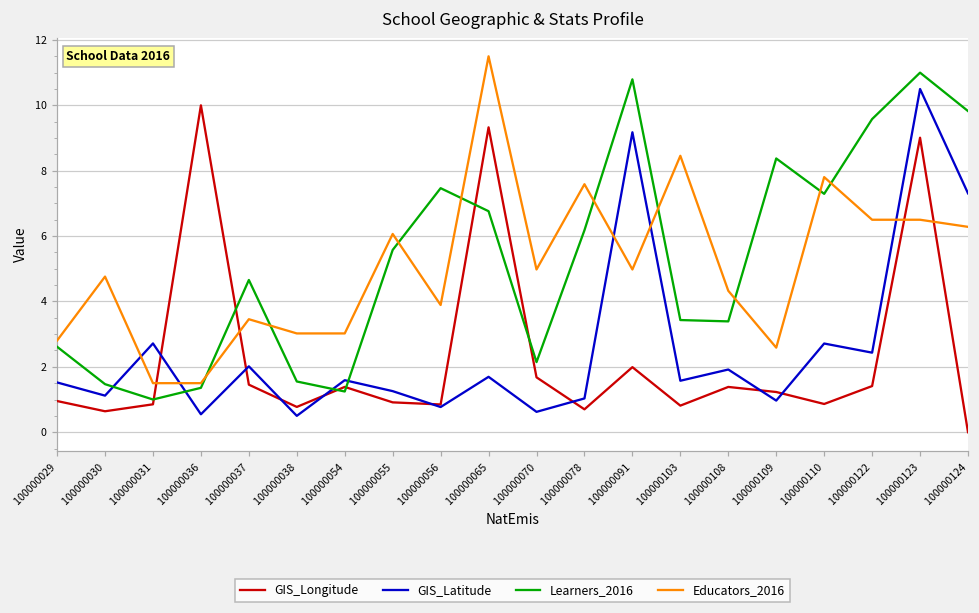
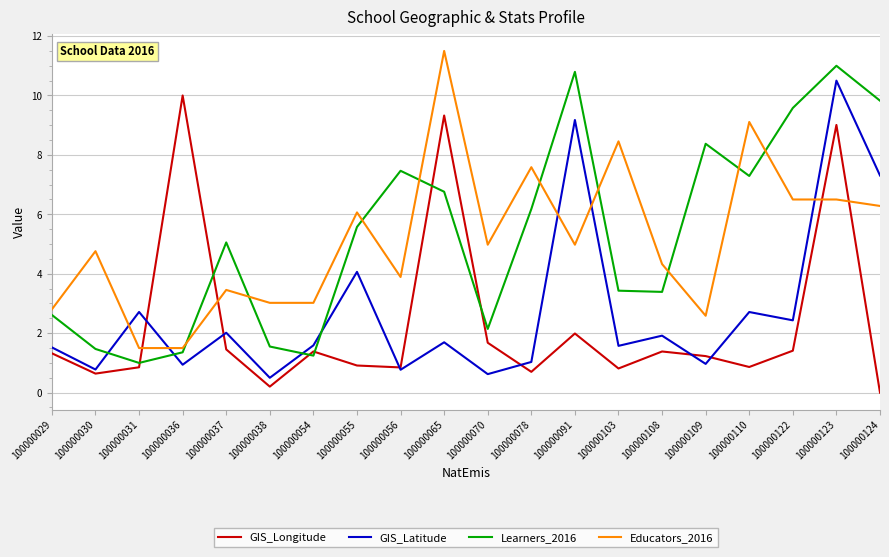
  {
    "GIS_Longitude": {
-     "100000029": 1.0,
+     "100000029": 1.3,
      "100000030": 0.6,
      "100000031": 0.9,
      "100000036": 10.0,
      "100000037": 1.5,
-     "100000038": 0.8,
+     "100000038": 0.2,
      "100000054": 1.4,
      "100000055": 0.9,
      "100000065": 9.3,
      "100000070": 1.7,
      "100000078": 0.7,
      "100000091": 2.0,
      "100000103": 0.8,
      "100000108": 1.4,
      "100000109": 1.2,
      "100000110": 0.9,
      "100000122": 1.4,
      "100000123": 9.0,
      "100000124": 0.0
    },
    "GIS_Latitude": {
      "100000029": 1.5,
-     "100000030": 1.1,
+     "100000030": 0.8,
      "100000031": 2.7,
-     "100000036": 0.5,
+     "100000036": 0.9,
      "100000037": 2.0,
      "100000038": 0.5,
      "100000054": 1.6,
-     "100000055": 1.3,
+     "100000055": 4.1,
      "100000065": 1.7,
      "100000070": 0.6,
      "100000078": 1.0,
      "100000091": 9.2,
      "100000103": 1.6,
      "100000108": 1.9,
      "100000109": 1.0,
      "100000110": 2.7,
      "100000122": 2.4,
      "100000123": 10.5,
      "100000124": 7.3
    },
    "Learners_2016": {
      "100000029": 2.6,
      "100000030": 1.5,
      "100000031": 1.0,
      "100000036": 1.4,
-     "100000037": 4.7,
+     "100000037": 5.1,
      "100000038": 1.6,
      "100000054": 1.2,
      "100000055": 5.6,
      "100000056": 7.5,
      "100000065": 6.8,
      "100000070": 2.1,
      "100000078": 6.2,
      "100000091": 10.8,
      "100000103": 3.4,
      "100000108": 3.4,
      "100000109": 8.4,
      "100000110": 7.3,
      "100000122": 9.6,
      "100000123": 11.0,
      "100000124": 9.8
    },
    "Educators_2016": {
      "100000029": 2.8,
      "100000030": 4.8,
      "100000031": 1.5,
      "100000036": 1.5,
      "100000037": 3.5,
      "100000038": 3.0,
      "100000054": 3.0,
      "100000055": 6.1,
      "100000056": 3.9,
      "100000065": 11.5,
      "100000070": 5.0,
      "100000078": 7.6,
      "100000091": 5.0,
      "100000103": 8.5,
      "100000108": 4.3,
      "100000109": 2.6,
-     "100000110": 7.8,
+     "100000110": 9.1,
      "100000122": 6.5,
      "100000123": 6.5,
      "100000124": 6.3
    }
  }
